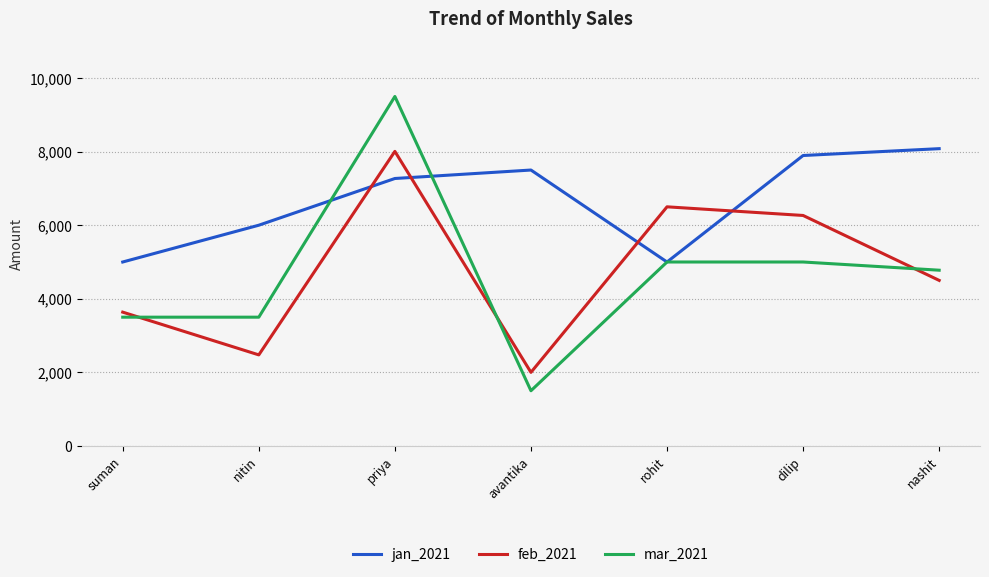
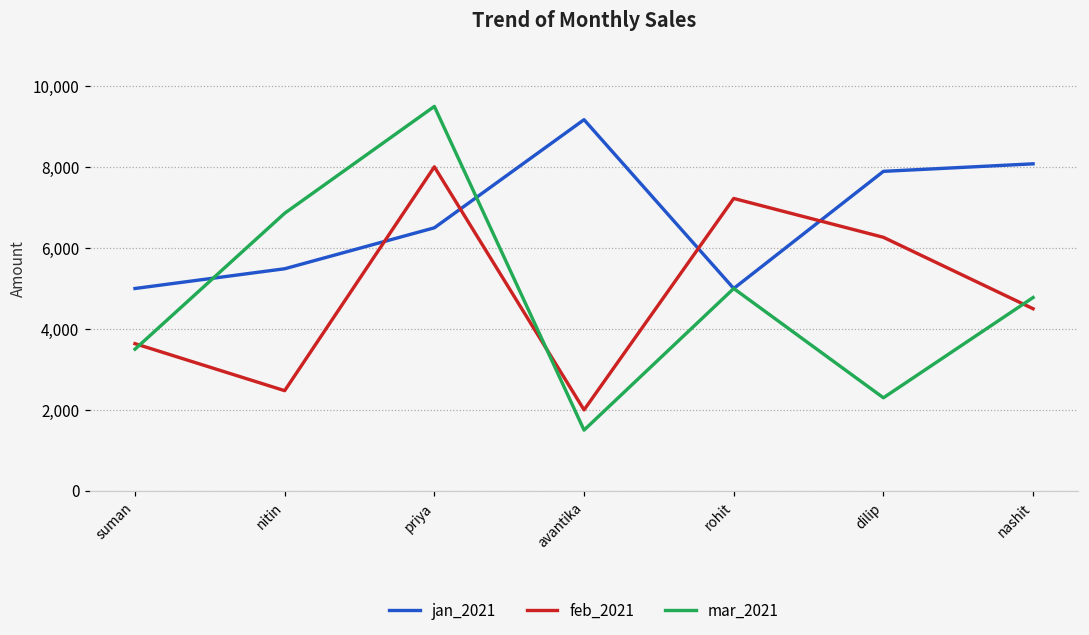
  {
    "jan_2021": {
      "suman": "5,000",
-     "nitin": "6,000",
-     "priya": "7,300",
-     "avantika": "7,500",
+     "nitin": "5,500",
+     "priya": "6,500",
+     "avantika": "9,200",
      "dilip": "7,900",
      "nashit": "8,100"
    },
    "feb_2021": {
      "suman": "3,600",
      "nitin": "2,500",
      "priya": "8,000",
      "avantika": "2,000",
-     "rohit": "6,500",
+     "rohit": "7,200",
      "dilip": "6,300",
      "nashit": "4,500"
    },
    "mar_2021": {
      "suman": "3,500",
-     "nitin": "3,500",
+     "nitin": "6,900",
      "priya": "9,500",
      "avantika": "1,500",
-     "dilip": "5,000",
+     "dilip": "2,300",
      "nashit": "4,800"
    }
  }
